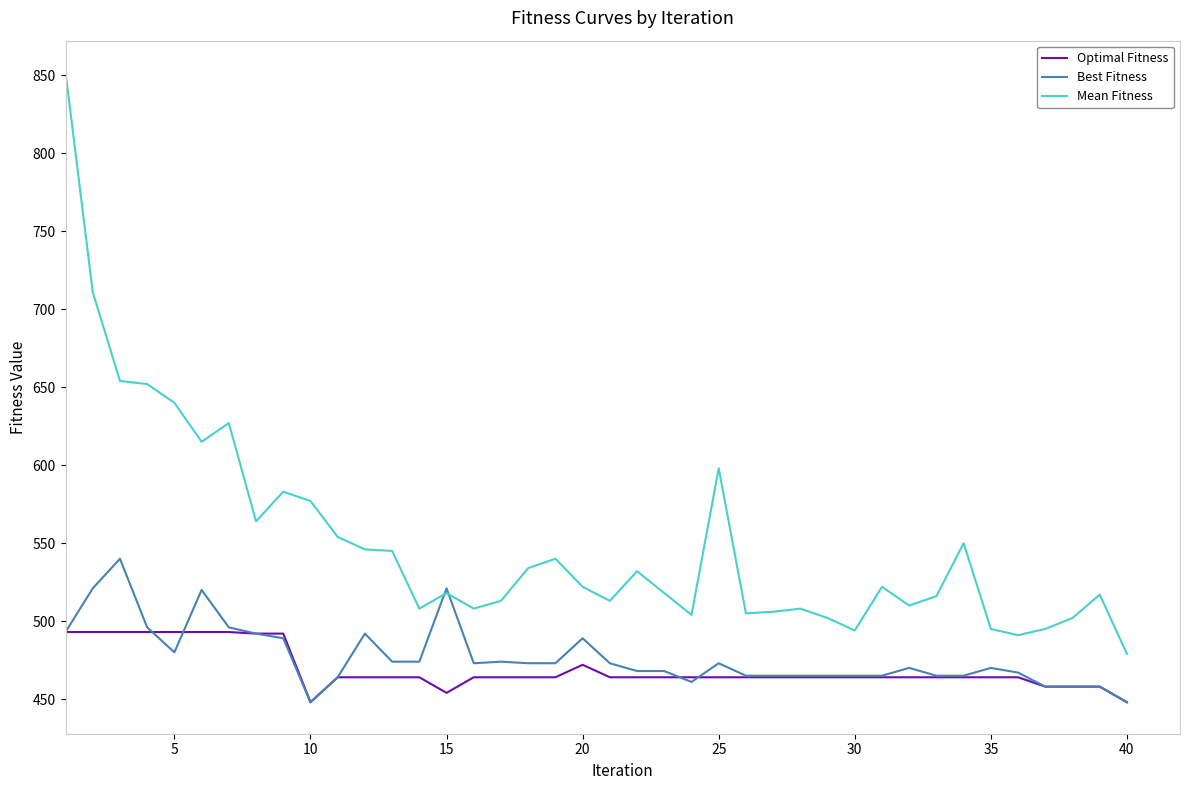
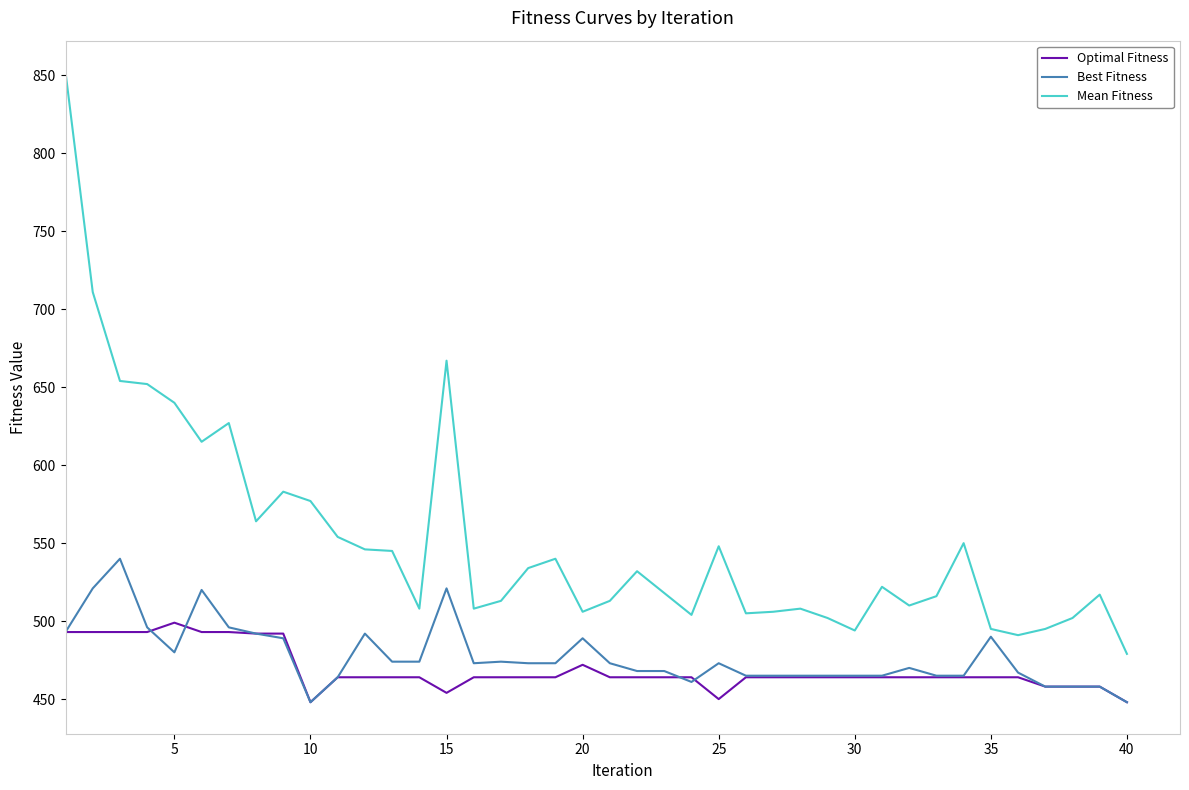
  {
    "Optimal Fitness": {
-     "5": 493,
+     "5": 499,
      "15": 454,
      "20": 472,
-     "25": 464,
+     "25": 450,
      "35": 464
    },
    "Best Fitness": {
      "5": 480,
      "15": 521,
      "20": 489,
      "25": 473,
-     "35": 470
+     "35": 490
    },
    "Mean Fitness": {
      "5": 640,
      "10": 577,
-     "15": 518,
-     "20": 522,
-     "25": 598,
+     "15": 667,
+     "20": 506,
+     "25": 548,
      "30": 494,
      "35": 495,
      "40": 479
    }
  }
